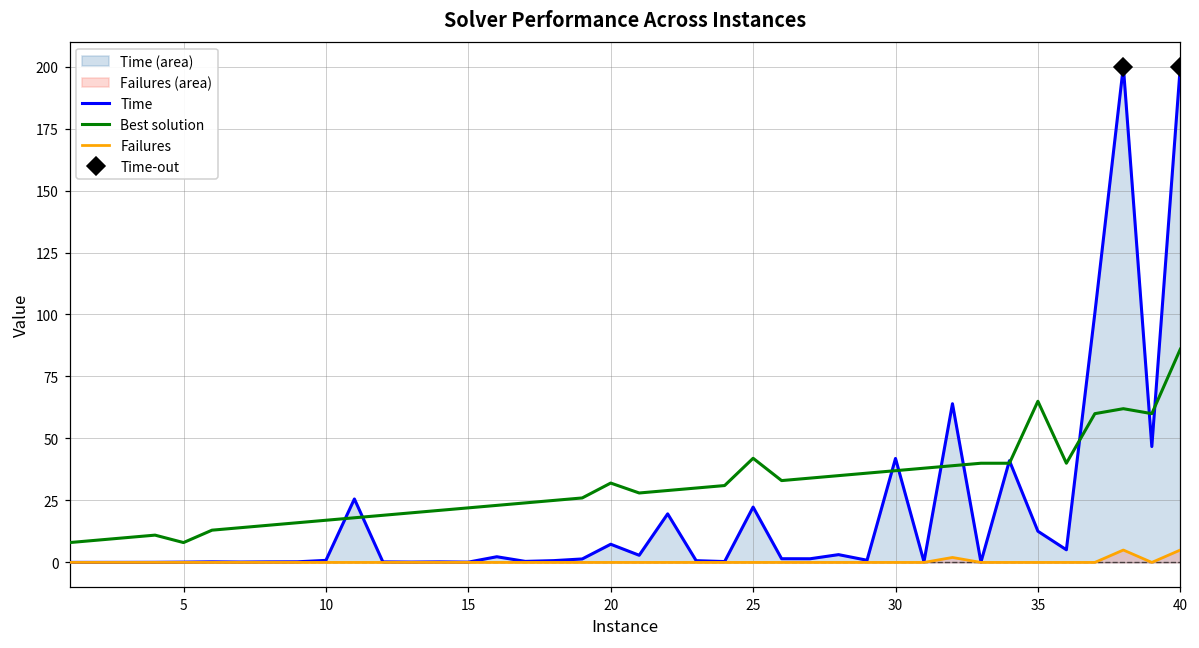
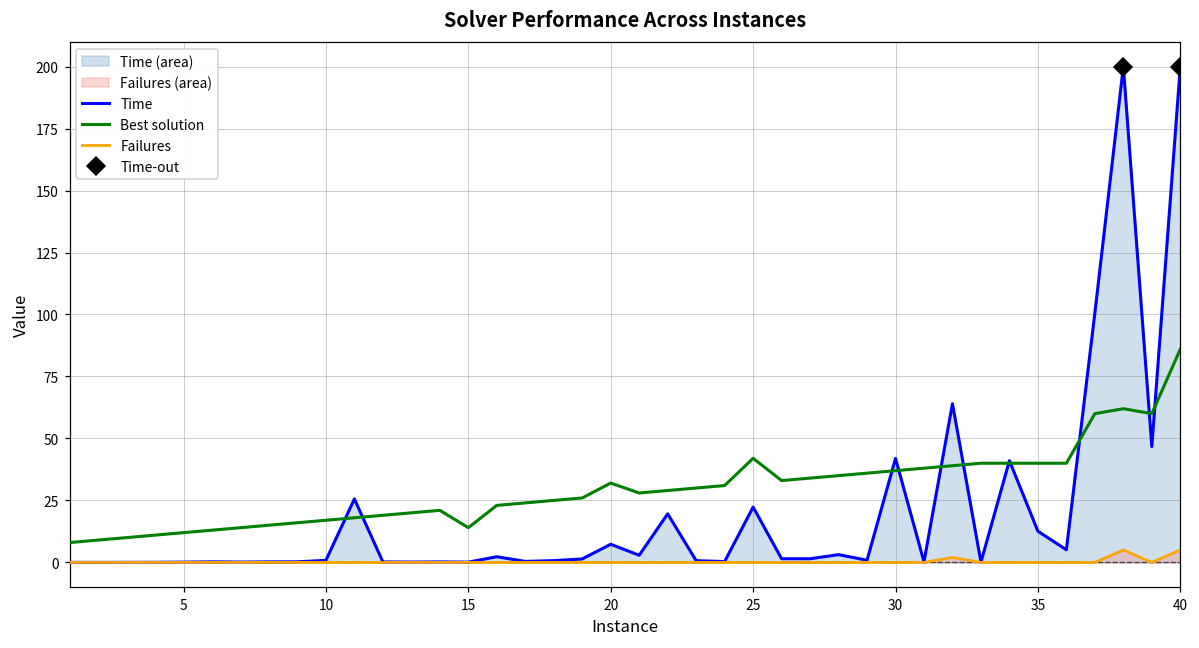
  {
    "Time (area)": {
      "20": 7,
      "25": 22,
      "30": 42,
      "35": 13
    },
    "Best solution": {
-     "5": 8,
+     "5": 12,
      "10": 17,
-     "15": 22,
+     "15": 14,
      "20": 32,
      "25": 42,
      "30": 37,
-     "35": 65,
+     "35": 40,
      "40": 86
    },
    "Failures (area)": {
      "20": 0,
      "25": 0,
      "30": 0,
      "35": 0,
      "40": 5
    }
  }
